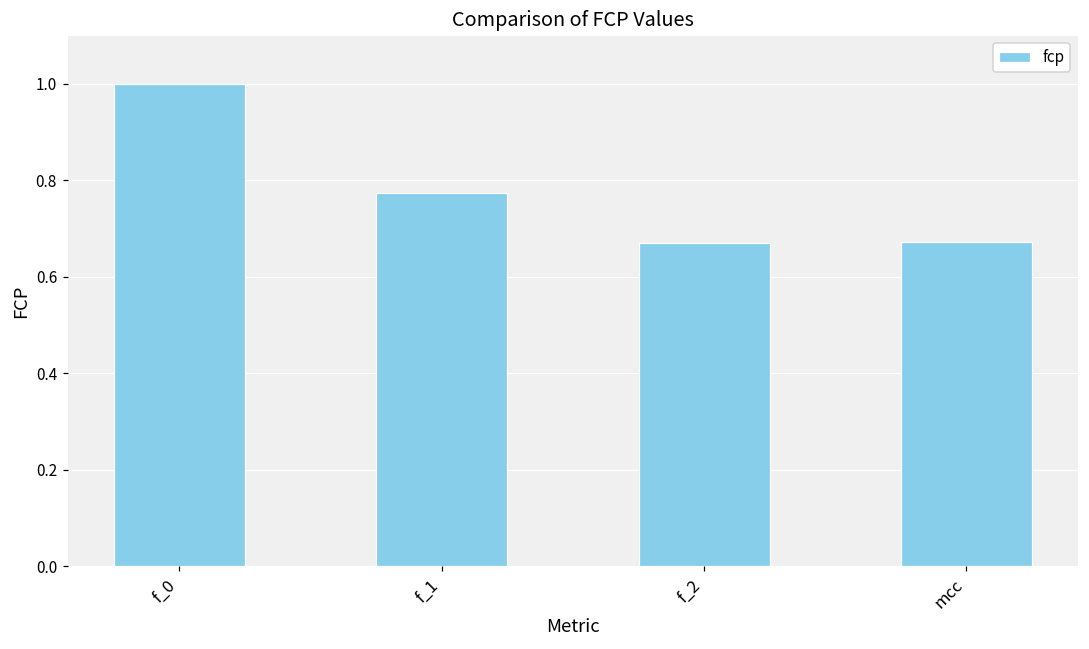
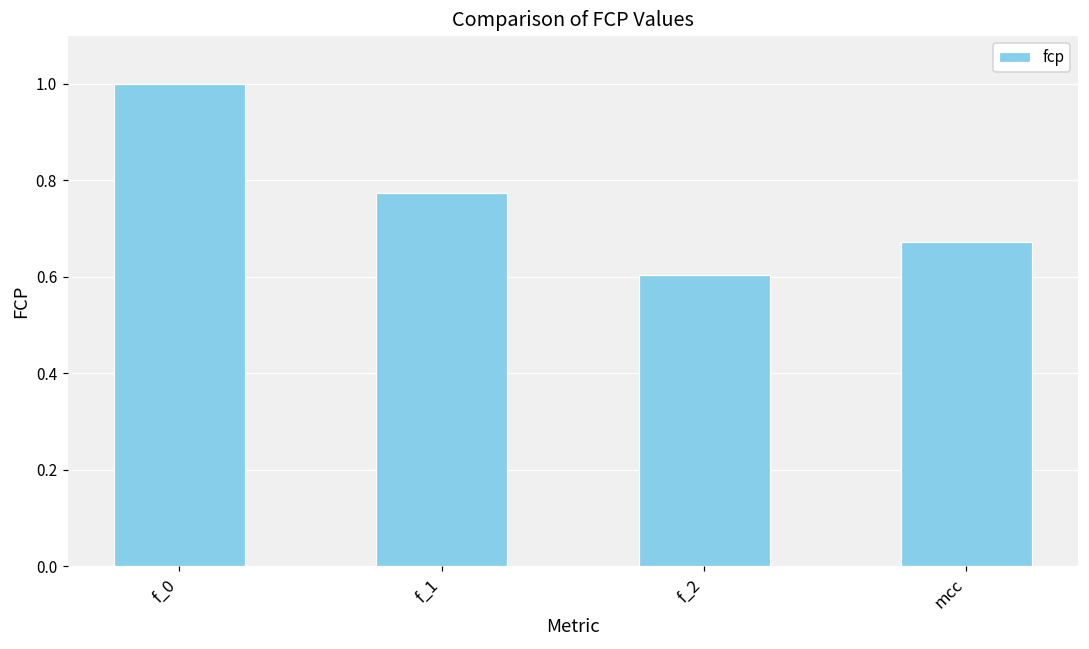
  {
    "f_0": 1.00,
    "f_1": 0.77,
-   "f_2": 0.67,
+   "f_2": 0.60,
    "mcc": 0.67
  }
